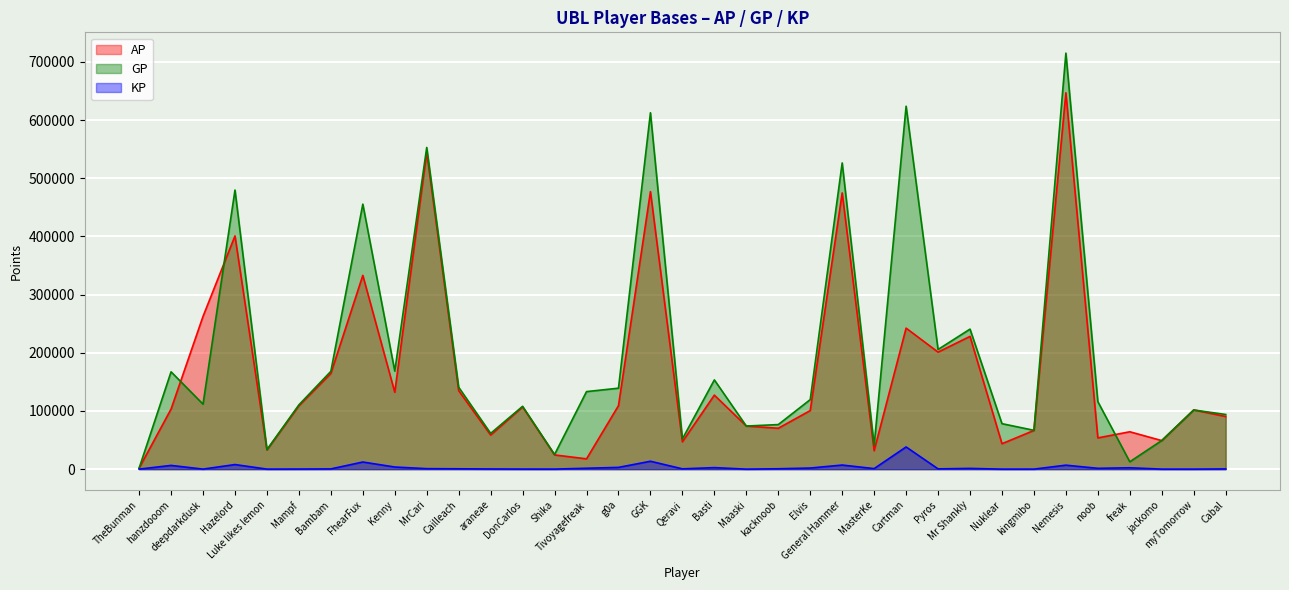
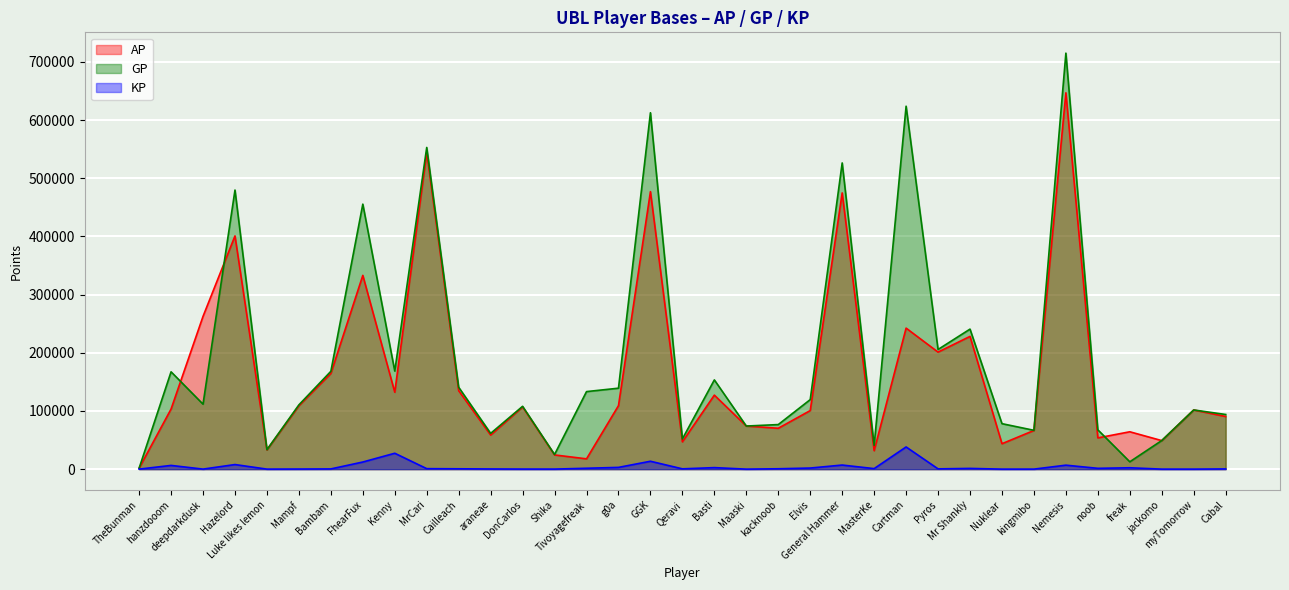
  {
    "AP": {
      "hanzdooom": 100000,
      "deepdarkdusk": 260000,
      "Hazelord": 400000,
      "FhearFux": 330000,
      "Kenny": 130000,
      "MrCari": 540000,
      "Cailleach": 130000,
      "Tivoyagefreak": 20000,
      "g0a": 110000,
      "GGK": 480000,
      "Qeravi": 50000,
      "Basti": 130000,
      "kacknoob": 70000,
      "Elvis": 100000,
      "General Hammer": 470000,
      "MasterKe": 30000,
      "Cartman": 240000,
      "Pyros": 200000,
      "Mr Shankly": 230000,
      "Nuklear": 40000,
      "Nemesis": 650000,
      "noob": 50000,
      "freak": 60000
    },
    "GP": {
      "hanzdooom": 170000,
      "deepdarkdusk": 110000,
      "Hazelord": 480000,
      "FhearFux": 460000,
      "Kenny": 170000,
      "MrCari": 550000,
      "Cailleach": 140000,
      "Tivoyagefreak": 130000,
      "g0a": 140000,
      "GGK": 610000,
      "Qeravi": 50000,
      "Basti": 150000,
      "kacknoob": 80000,
      "Elvis": 120000,
      "General Hammer": 530000,
      "MasterKe": 40000,
      "Cartman": 620000,
      "Pyros": 210000,
      "Mr Shankly": 240000,
      "Nuklear": 80000,
      "Nemesis": 720000,
-     "noob": 120000,
+     "noob": 70000,
      "freak": 10000
    },
    "KP": {
      "hanzdooom": 10000,
      "deepdarkdusk": 0,
      "Hazelord": 10000,
      "Luke likes lemon": 0,
      "Mampf": 0,
      "Bambam": 0,
      "FhearFux": 10000,
-     "Kenny": 0,
+     "Kenny": 30000,
      "MrCari": 0,
      "Cailleach": 0,
      "araneae": 0,
      "DonCarlos": 0,
      "Shika": 0,
      "Tivoyagefreak": 0,
      "g0a": 0,
      "GGK": 10000,
      "Qeravi": 0,
      "Basti": 0,
      "Maaski": 0,
      "kacknoob": 0,
      "Elvis": 0,
      "General Hammer": 10000,
      "MasterKe": 0,
      "Cartman": 40000,
      "Pyros": 0,
      "Mr Shankly": 0,
      "Nuklear": 0,
      "kingmibo": 0,
      "Nemesis": 10000,
      "noob": 0,
      "freak": 0,
      "jackomo": 0,
      "myTomorrow": 0,
      "Cabal": 0
    }
  }
